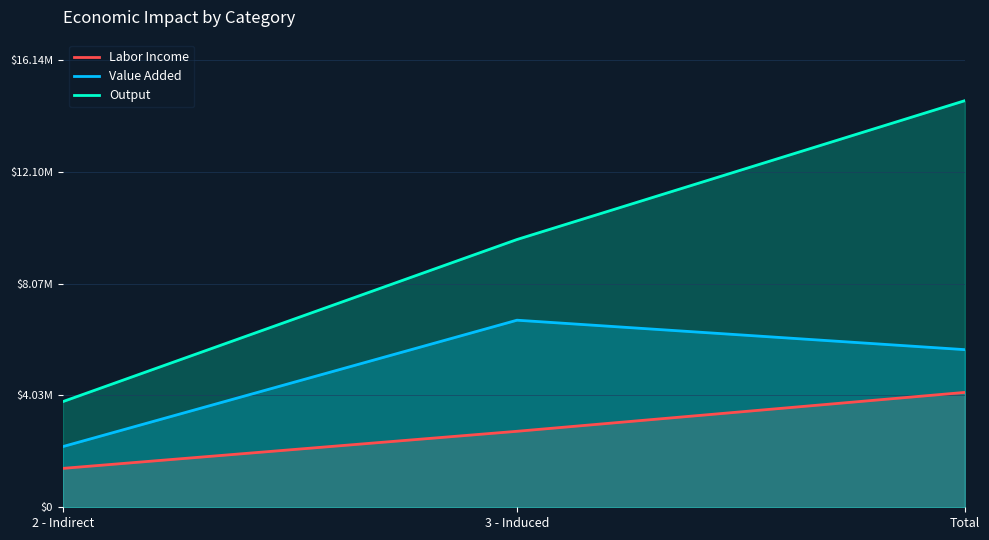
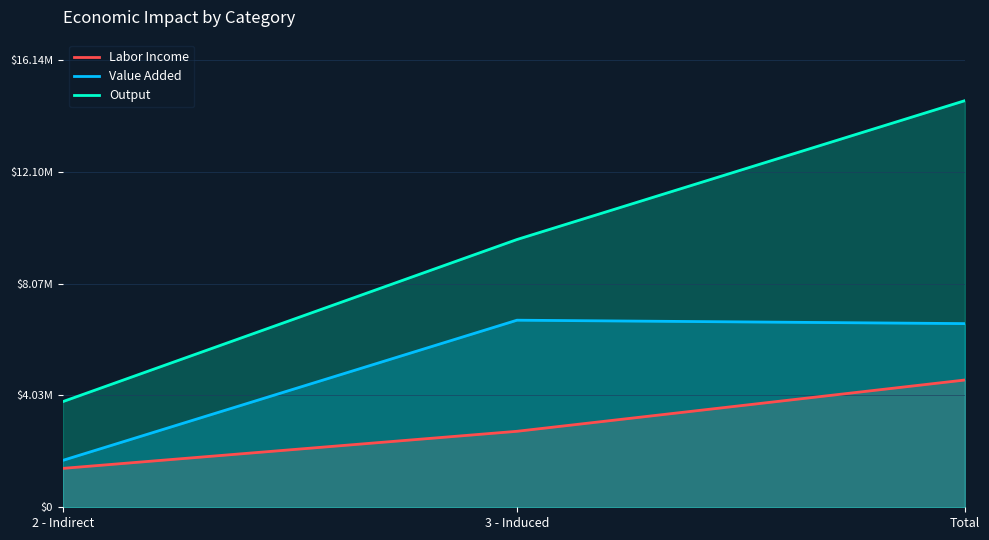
  {
    "Labor Income": {
      "2 - Indirect": "$1400000",
      "3 - Induced": "$2700000",
-     "Total": "$4100000"
+     "Total": "$4600000"
    },
    "Value Added": {
-     "2 - Indirect": "$2200000",
+     "2 - Indirect": "$1700000",
      "3 - Induced": "$6700000",
-     "Total": "$5700000"
+     "Total": "$6600000"
    },
    "Output": {
      "2 - Indirect": "$3800000",
      "3 - Induced": "$9700000",
      "Total": "$14700000"
    }
  }
